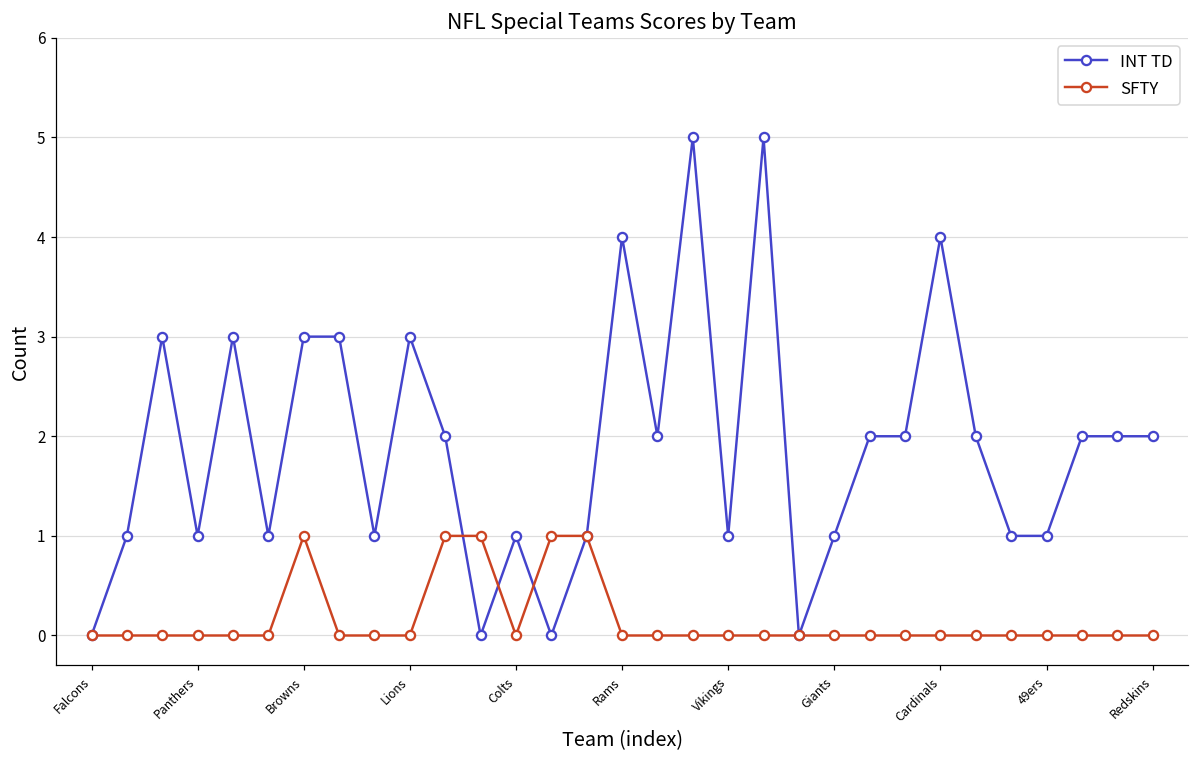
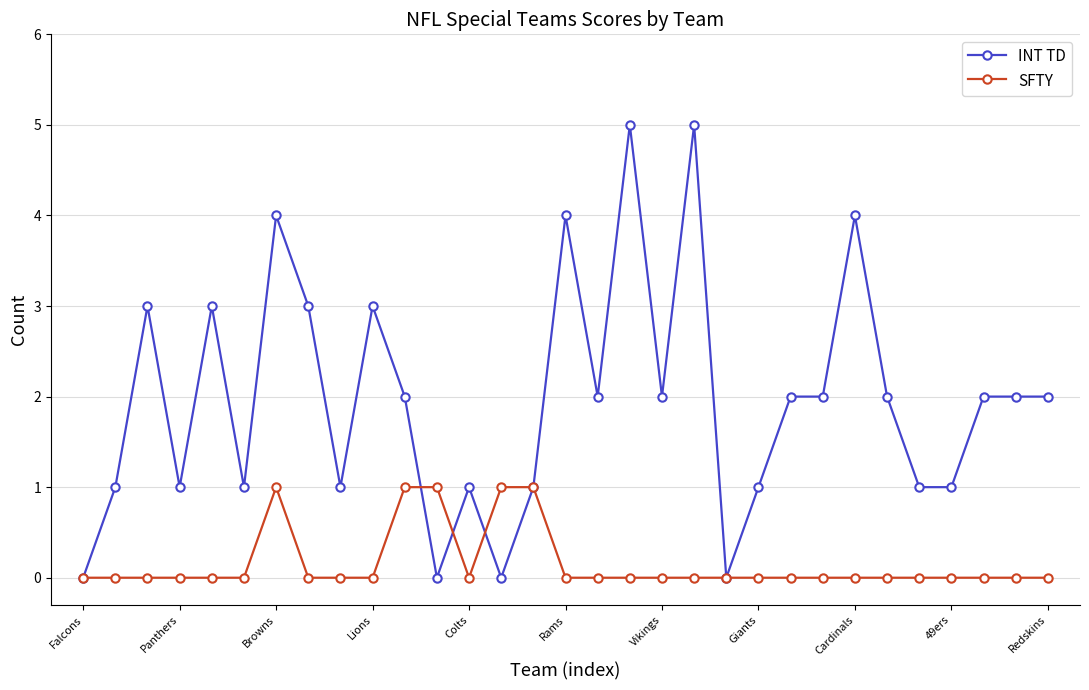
  {
    "INT TD": {
      "Panthers": 1,
-     "Browns": 3,
+     "Browns": 4,
      "Lions": 3,
      "Colts": 1,
      "Rams": 4,
-     "Vikings": 1,
+     "Vikings": 2,
      "Giants": 1,
      "Cardinals": 4,
      "49ers": 1,
      "Redskins": 2
    },
    "SFTY": {
      "Panthers": 0,
      "Browns": 1,
      "Lions": 0,
      "Colts": 0,
      "Rams": 0,
      "Vikings": 0,
      "Giants": 0,
      "Cardinals": 0,
      "49ers": 0,
      "Redskins": 0
    }
  }
